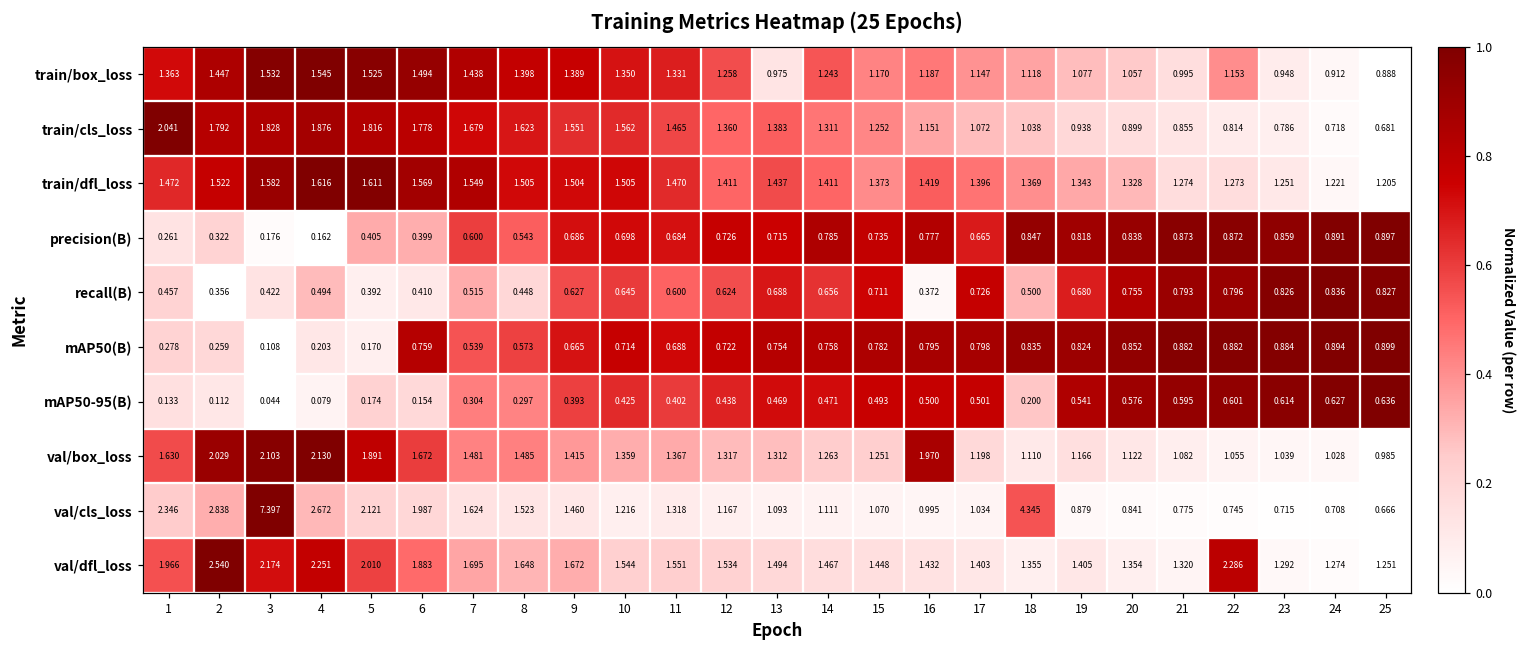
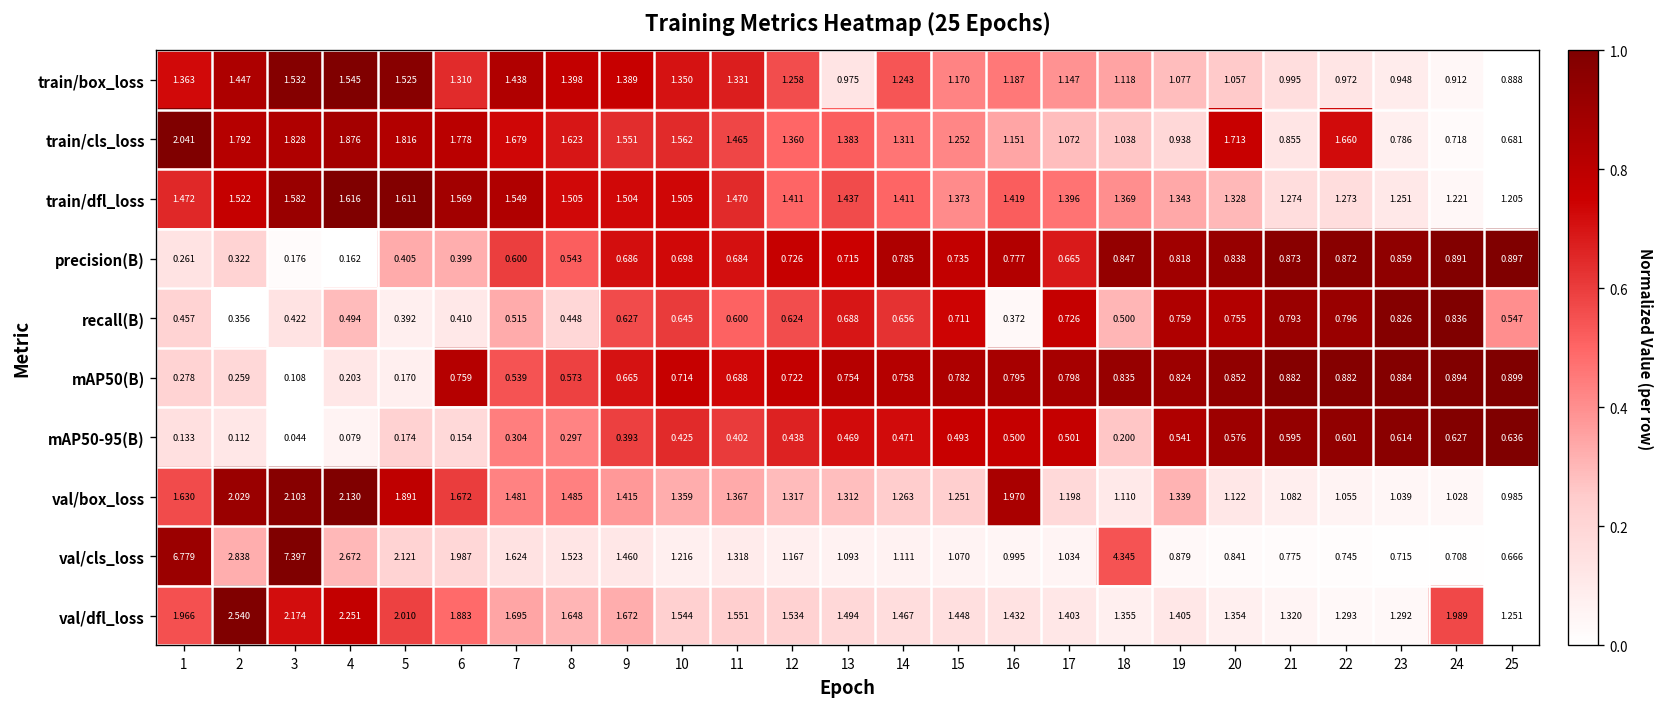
  {
    "train/box_loss": {
      "1": 1.363,
      "2": 1.447,
      "3": 1.532,
      "4": 1.545,
      "5": 1.525,
-     "6": 1.494,
+     "6": 1.310,
      "7": 1.438,
      "8": 1.398,
      "9": 1.389,
      "10": 1.350,
      "11": 1.331,
      "12": 1.258,
      "13": 0.975,
      "14": 1.243,
      "15": 1.170,
      "16": 1.187,
      "17": 1.147,
      "18": 1.118,
      "19": 1.077,
      "20": 1.057,
      "21": 0.995,
-     "22": 1.153,
+     "22": 0.972,
      "23": 0.948,
      "24": 0.912,
      "25": 0.888
    },
    "train/cls_loss": {
      "1": 2.041,
      "2": 1.792,
      "3": 1.828,
      "4": 1.876,
      "5": 1.816,
      "6": 1.778,
      "7": 1.679,
      "8": 1.623,
      "9": 1.551,
      "10": 1.562,
      "11": 1.465,
      "12": 1.360,
      "13": 1.383,
      "14": 1.311,
      "15": 1.252,
      "16": 1.151,
      "17": 1.072,
      "18": 1.038,
      "19": 0.938,
-     "20": 0.899,
+     "20": 1.713,
      "21": 0.855,
-     "22": 0.814,
+     "22": 1.660,
      "23": 0.786,
      "24": 0.718,
      "25": 0.681
    },
    "recall(B)": {
      "1": 0.457,
      "2": 0.356,
      "3": 0.422,
      "4": 0.494,
      "5": 0.392,
      "6": 0.410,
      "7": 0.515,
      "8": 0.448,
      "9": 0.627,
      "10": 0.645,
      "11": 0.600,
      "12": 0.624,
      "13": 0.688,
      "14": 0.656,
      "15": 0.711,
      "16": 0.372,
      "17": 0.726,
      "18": 0.500,
-     "19": 0.680,
+     "19": 0.759,
      "20": 0.755,
      "21": 0.793,
      "22": 0.796,
      "23": 0.826,
      "24": 0.836,
-     "25": 0.827
+     "25": 0.547
    },
    "val/box_loss": {
      "1": 1.630,
      "2": 2.029,
      "3": 2.103,
      "4": 2.130,
      "5": 1.891,
      "6": 1.672,
      "7": 1.481,
      "8": 1.485,
      "9": 1.415,
      "10": 1.359,
      "11": 1.367,
      "12": 1.317,
      "13": 1.312,
      "14": 1.263,
      "15": 1.251,
      "16": 1.970,
      "17": 1.198,
      "18": 1.110,
-     "19": 1.166,
+     "19": 1.339,
      "20": 1.122,
      "21": 1.082,
      "22": 1.055,
      "23": 1.039,
      "24": 1.028,
      "25": 0.985
    },
    "val/cls_loss": {
-     "1": 2.346,
+     "1": 6.779,
      "2": 2.838,
      "3": 7.397,
      "4": 2.672,
      "5": 2.121,
      "6": 1.987,
      "7": 1.624,
      "8": 1.523,
      "9": 1.460,
      "10": 1.216,
      "11": 1.318,
      "12": 1.167,
      "13": 1.093,
      "14": 1.111,
      "15": 1.070,
      "16": 0.995,
      "17": 1.034,
      "18": 4.345,
      "19": 0.879,
      "20": 0.841,
      "21": 0.775,
      "22": 0.745,
      "23": 0.715,
      "24": 0.708,
      "25": 0.666
    },
    "val/dfl_loss": {
      "1": 1.966,
      "2": 2.540,
      "3": 2.174,
      "4": 2.251,
      "5": 2.010,
      "6": 1.883,
      "7": 1.695,
      "8": 1.648,
      "9": 1.672,
      "10": 1.544,
      "11": 1.551,
      "12": 1.534,
      "13": 1.494,
      "14": 1.467,
      "15": 1.448,
      "16": 1.432,
      "17": 1.403,
      "18": 1.355,
      "19": 1.405,
      "20": 1.354,
      "21": 1.320,
-     "22": 2.286,
+     "22": 1.293,
      "23": 1.292,
-     "24": 1.274,
+     "24": 1.989,
      "25": 1.251
    }
  }
